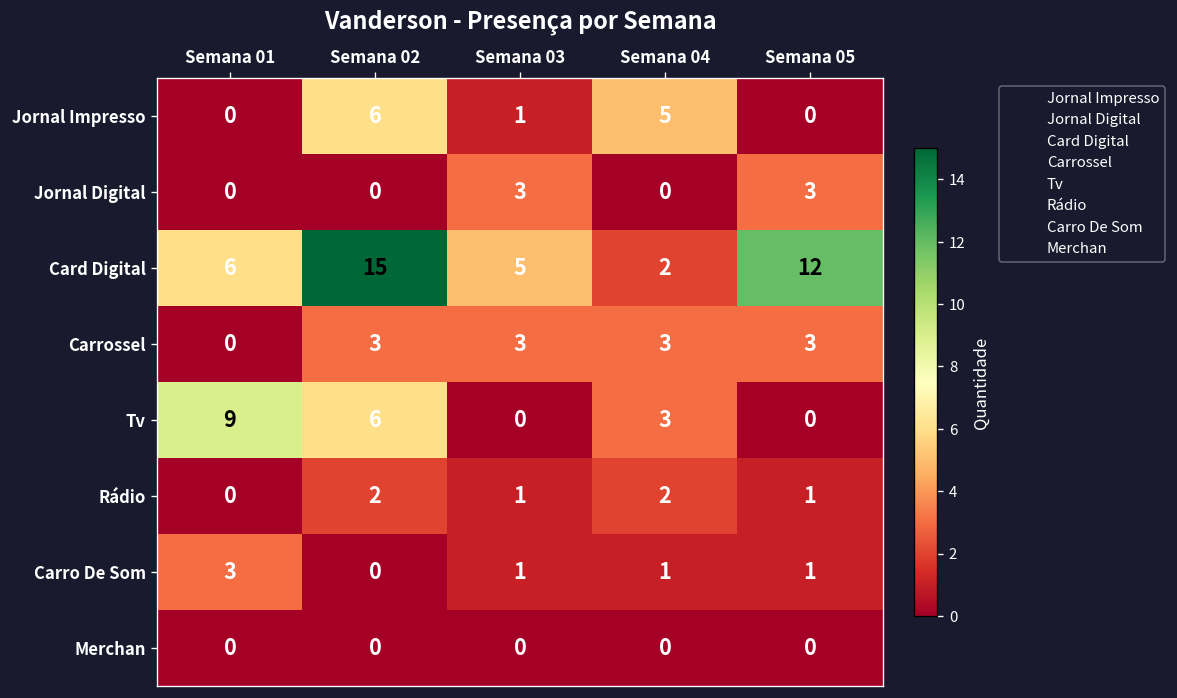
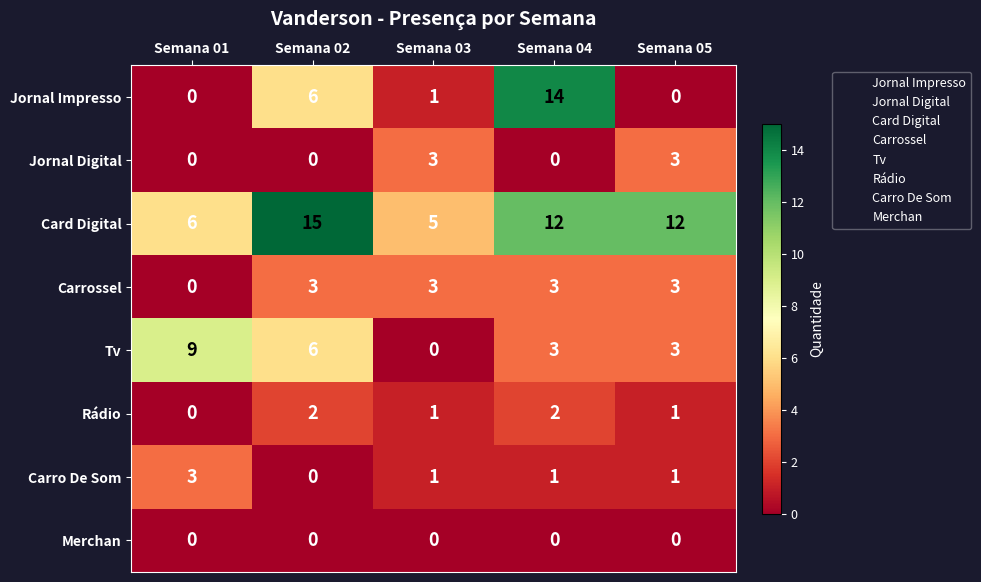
  {
    "Jornal Impresso": {
      "Semana 01": 0,
      "Semana 02": 6,
      "Semana 03": 1,
-     "Semana 04": 5,
+     "Semana 04": 14,
      "Semana 05": 0
    },
    "Jornal Digital": {
      "Semana 01": 0,
      "Semana 02": 0,
      "Semana 03": 3,
      "Semana 04": 0,
      "Semana 05": 3
    },
    "Card Digital": {
      "Semana 01": 6,
      "Semana 02": 15,
      "Semana 03": 5,
-     "Semana 04": 2,
+     "Semana 04": 12,
      "Semana 05": 12
    },
    "Carrossel": {
      "Semana 01": 0,
      "Semana 02": 3,
      "Semana 03": 3,
      "Semana 04": 3,
      "Semana 05": 3
    },
    "Tv": {
      "Semana 01": 9,
      "Semana 02": 6,
      "Semana 03": 0,
      "Semana 04": 3,
-     "Semana 05": 0
+     "Semana 05": 3
    },
    "Rádio": {
      "Semana 01": 0,
      "Semana 02": 2,
      "Semana 03": 1,
      "Semana 04": 2,
      "Semana 05": 1
    },
    "Carro De Som": {
      "Semana 01": 3,
      "Semana 02": 0,
      "Semana 03": 1,
      "Semana 04": 1,
      "Semana 05": 1
    },
    "Merchan": {
      "Semana 01": 0,
      "Semana 02": 0,
      "Semana 03": 0,
      "Semana 04": 0,
      "Semana 05": 0
    }
  }
